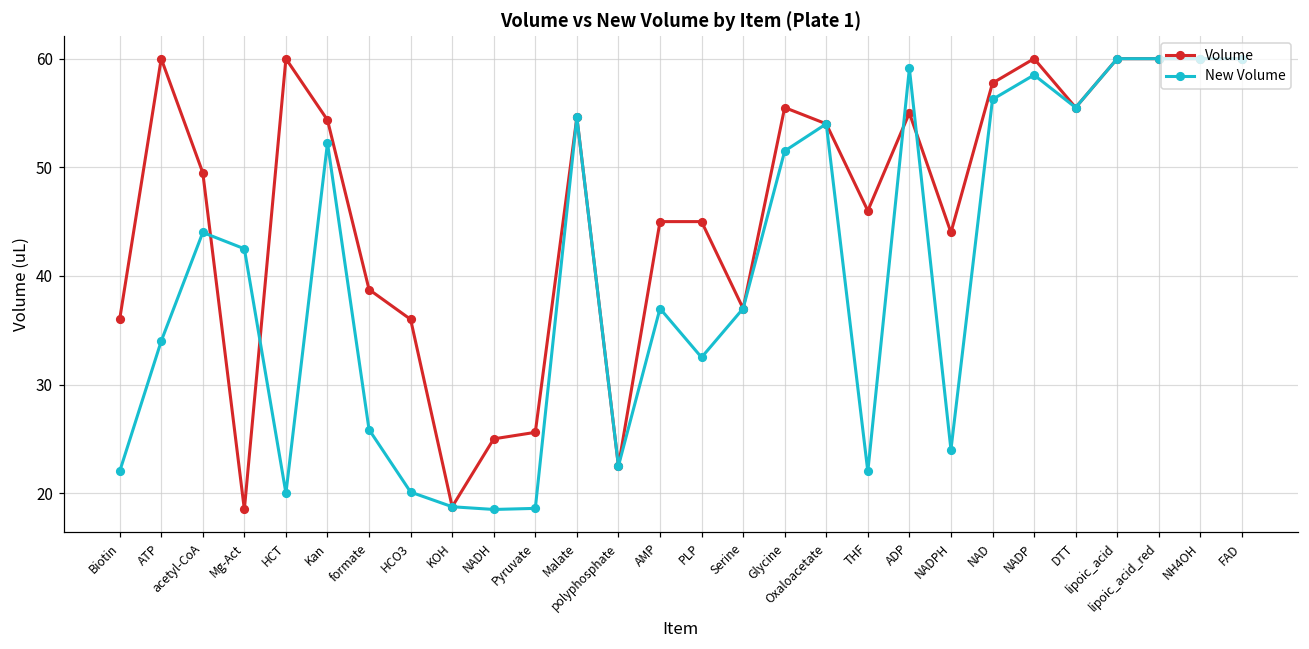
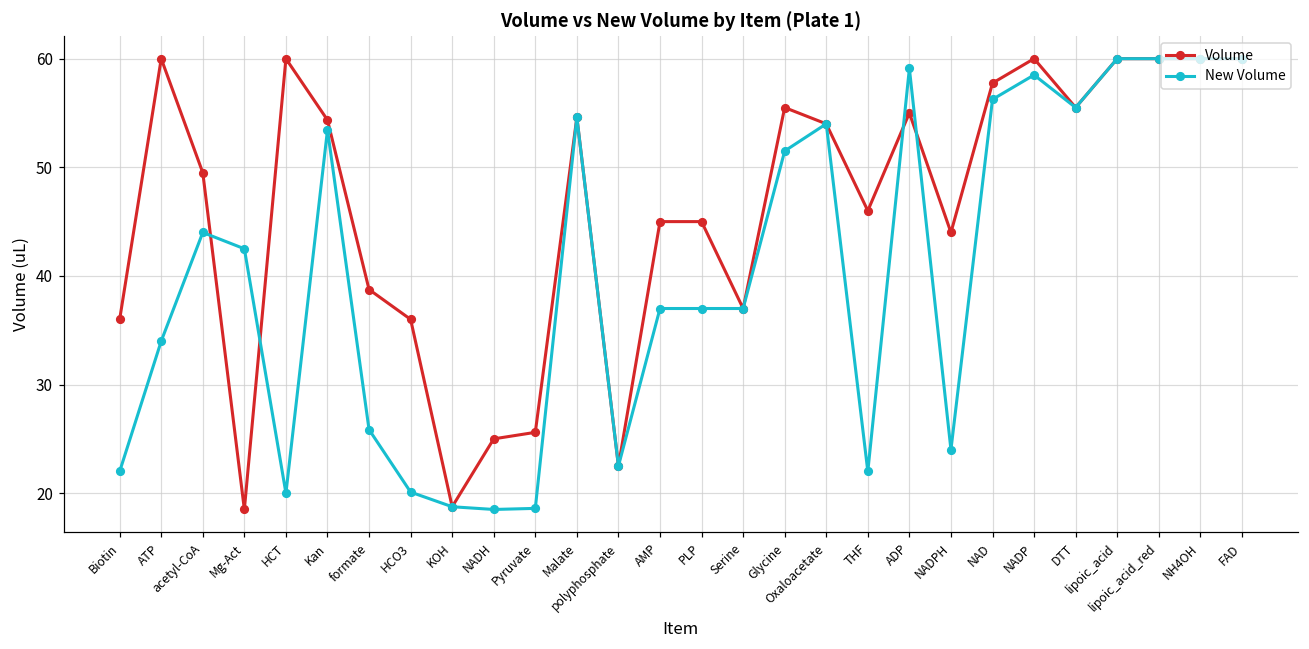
  {
    "Volume": {
      "Biotin": 36,
      "ATP": 60,
      "acetyl-CoA": 50,
      "Mg-Act": 19,
      "HCT": 60,
      "Kan": 54,
      "formate": 39,
      "HCO3": 36,
      "NADH": 25,
      "Pyruvate": 26,
      "AMP": 45,
      "PLP": 45,
      "Glycine": 56,
      "THF": 46,
      "ADP": 55,
      "NADPH": 44,
      "NAD": 58,
      "NADP": 60
    },
    "New Volume": {
      "Biotin": 22,
      "ATP": 34,
      "acetyl-CoA": 44,
      "Mg-Act": 43,
      "HCT": 20,
-     "Kan": 52,
+     "Kan": 53,
      "formate": 26,
      "HCO3": 20,
      "NADH": 19,
      "Pyruvate": 19,
      "AMP": 37,
-     "PLP": 33,
+     "PLP": 37,
      "Glycine": 52,
      "THF": 22,
      "ADP": 59,
      "NADPH": 24,
      "NAD": 56,
      "NADP": 59
    }
  }
